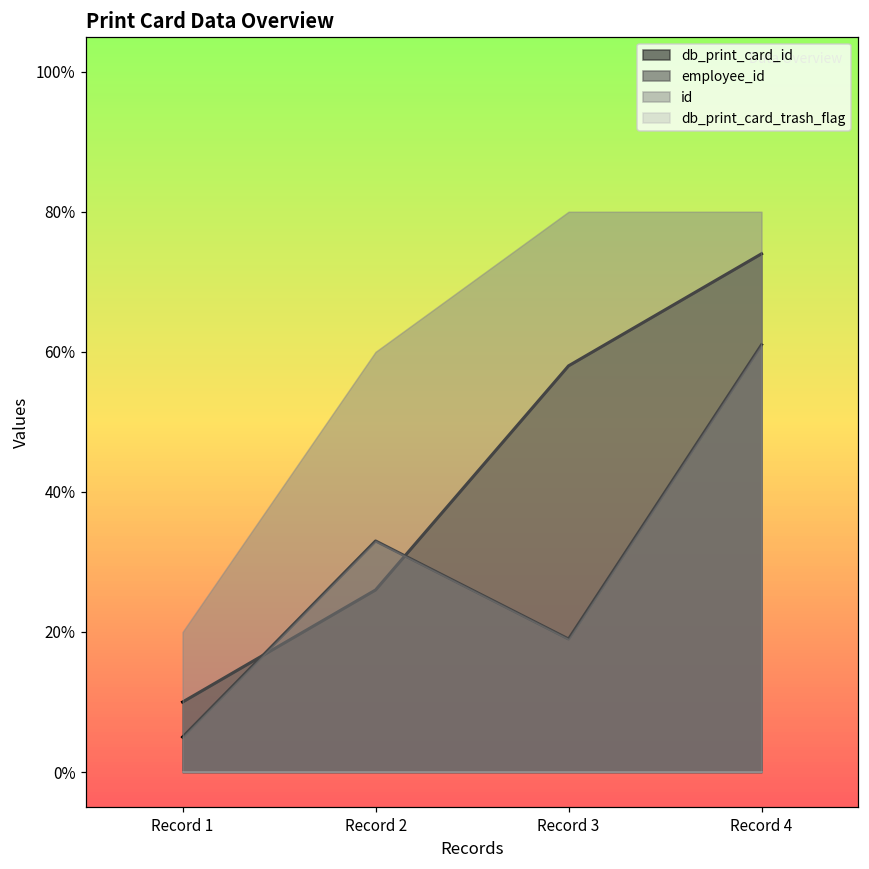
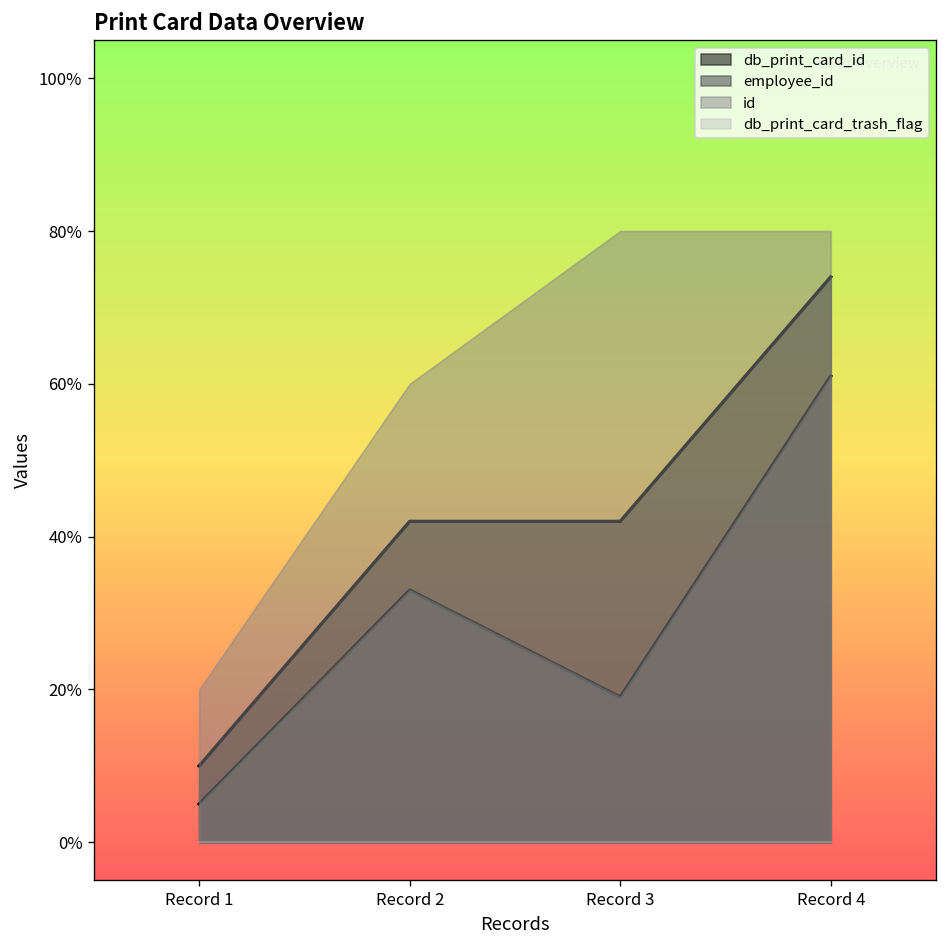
  {
    "db_print_card_id": {
      "Record 1": "10%",
-     "Record 2": "26%",
-     "Record 3": "58%",
+     "Record 2": "42%",
+     "Record 3": "42%",
      "Record 4": "74%"
    },
    "employee_id": {
      "Record 1": "5%",
      "Record 2": "33%",
      "Record 3": "19%",
      "Record 4": "61%"
    },
    "id": {
      "Record 1": "20%",
      "Record 2": "60%",
      "Record 3": "80%",
      "Record 4": "80%"
    },
    "db_print_card_trash_flag": {
      "Record 1": "0%",
      "Record 2": "0%",
      "Record 3": "0%",
      "Record 4": "0%"
    }
  }
